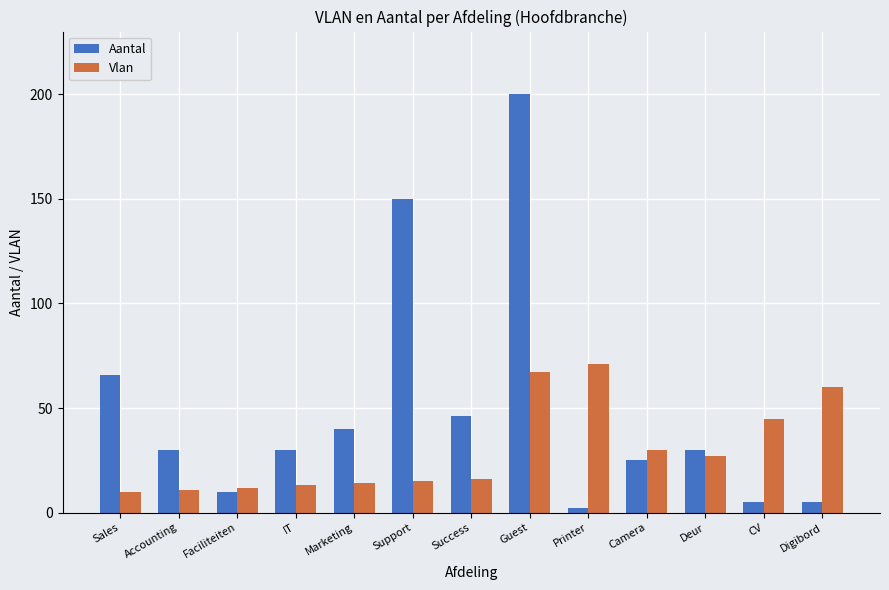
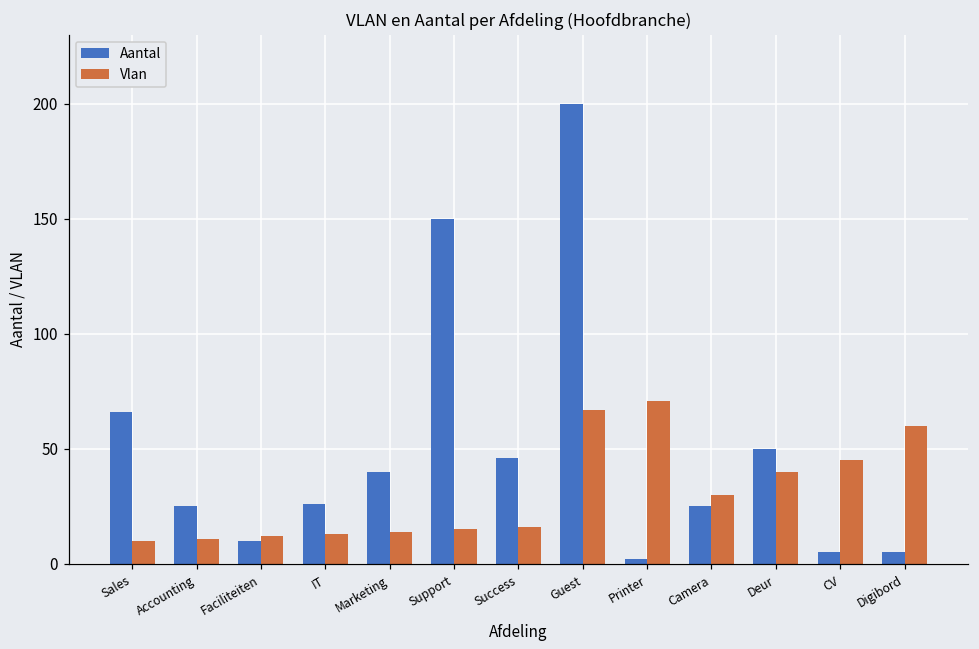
  {
    "Aantal": {
      "Sales": 66,
-     "Accounting": 30,
+     "Accounting": 25,
      "Faciliteiten": 10,
-     "IT": 30,
+     "IT": 26,
      "Marketing": 40,
      "Support": 150,
      "Success": 46,
      "Guest": 200,
      "Printer": 2,
      "Camera": 25,
-     "Deur": 30,
+     "Deur": 50,
      "CV": 5,
      "Digibord": 5
    },
    "Vlan": {
      "Sales": 10,
      "Accounting": 11,
      "Faciliteiten": 12,
      "IT": 13,
      "Marketing": 14,
      "Support": 15,
      "Success": 16,
      "Guest": 67,
      "Printer": 71,
      "Camera": 30,
-     "Deur": 27,
+     "Deur": 40,
      "CV": 45,
      "Digibord": 60
    }
  }
